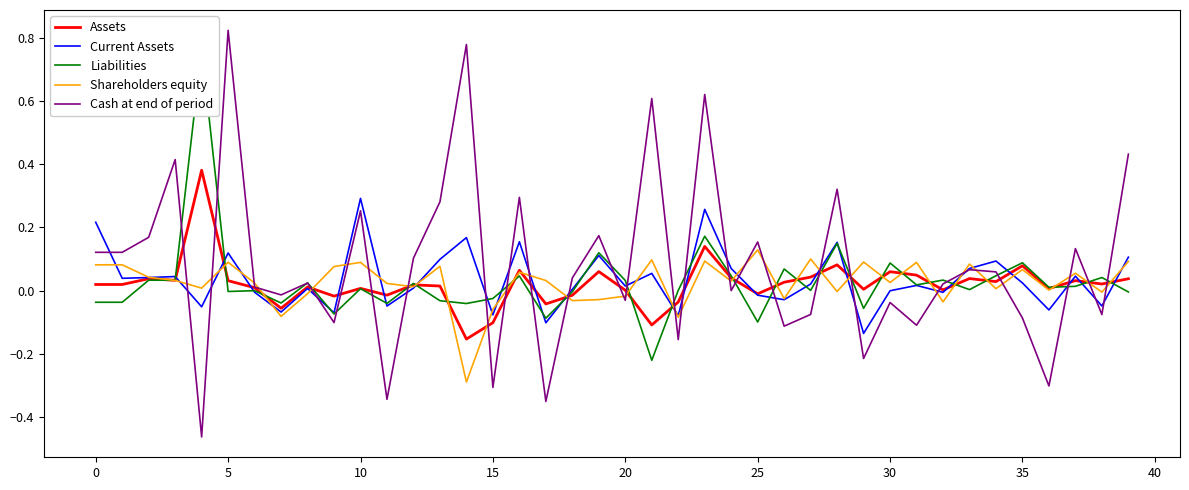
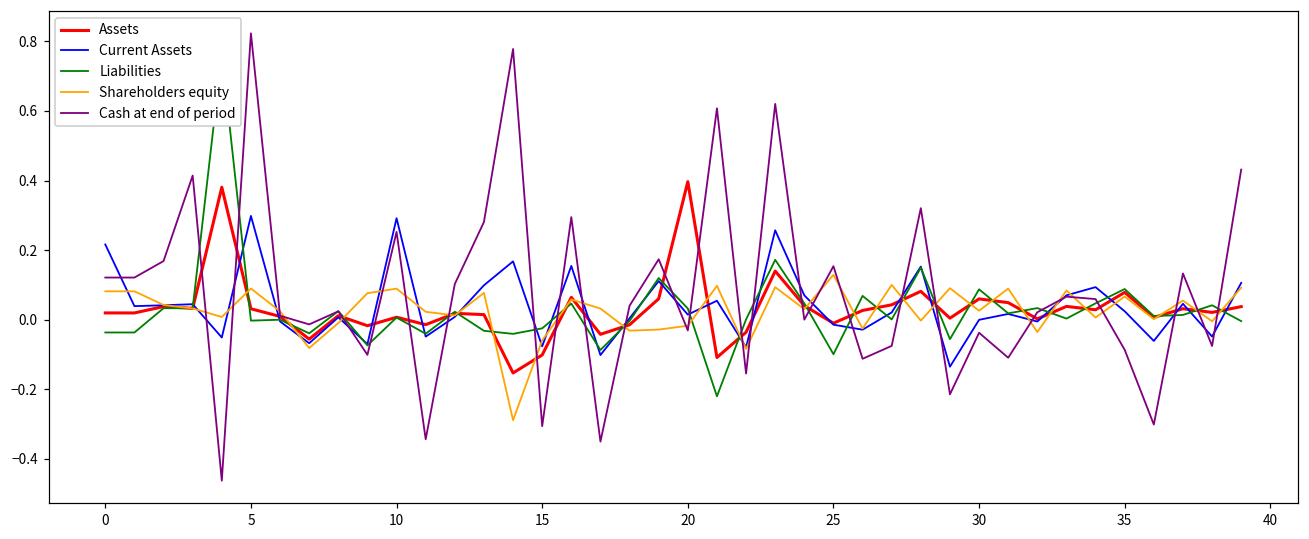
  {
    "Assets": {
      "0": 0.02,
      "5": 0.03,
      "15": -0.10,
-     "20": 0.00,
+     "20": 0.40,
      "30": 0.06,
      "35": 0.08
    },
    "Current Assets": {
      "0": 0.22,
-     "5": 0.12,
+     "5": 0.30,
      "10": 0.29,
      "15": -0.08,
      "20": 0.01,
      "30": 0.00,
      "35": 0.02
    },
    "Liabilities": {
      "0": -0.04,
      "5": 0.00,
      "15": -0.03,
      "20": 0.03,
      "25": -0.10,
      "30": 0.09,
      "35": 0.09
    },
    "Shareholders equity": {
      "0": 0.08,
      "5": 0.09,
      "10": 0.09,
      "15": -0.06,
      "20": -0.02,
      "25": 0.13,
      "30": 0.03,
      "35": 0.07
    },
    "Cash at end of period": {
      "0": 0.12,
      "5": 0.82,
      "10": 0.25,
      "15": -0.31,
      "20": -0.03,
      "25": 0.15,
      "30": -0.04,
      "35": -0.09
    }
  }
